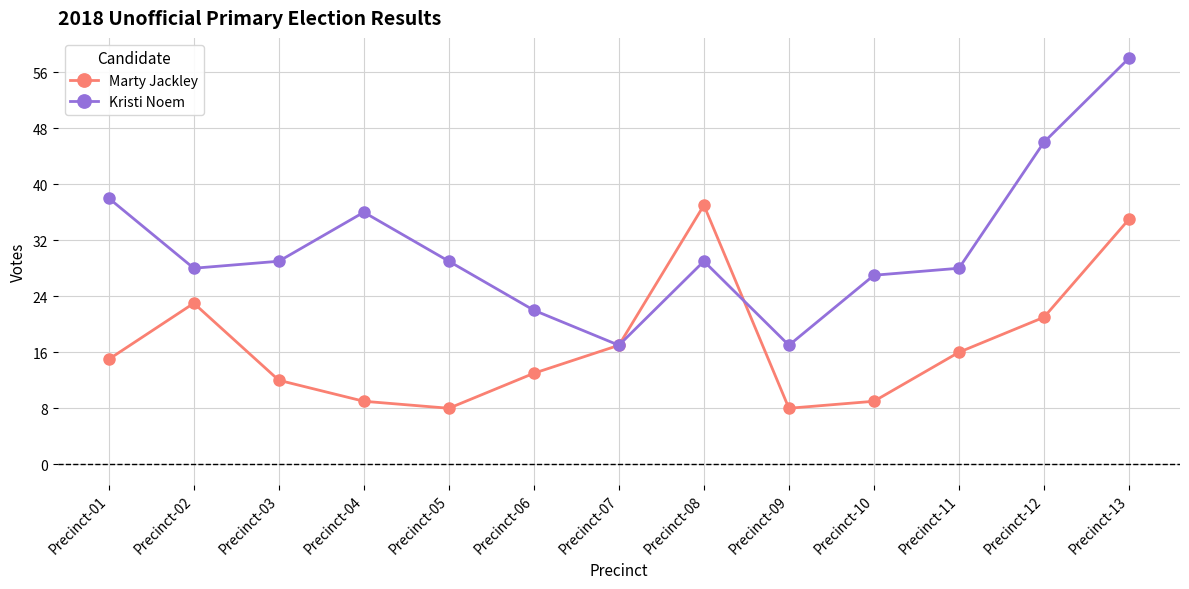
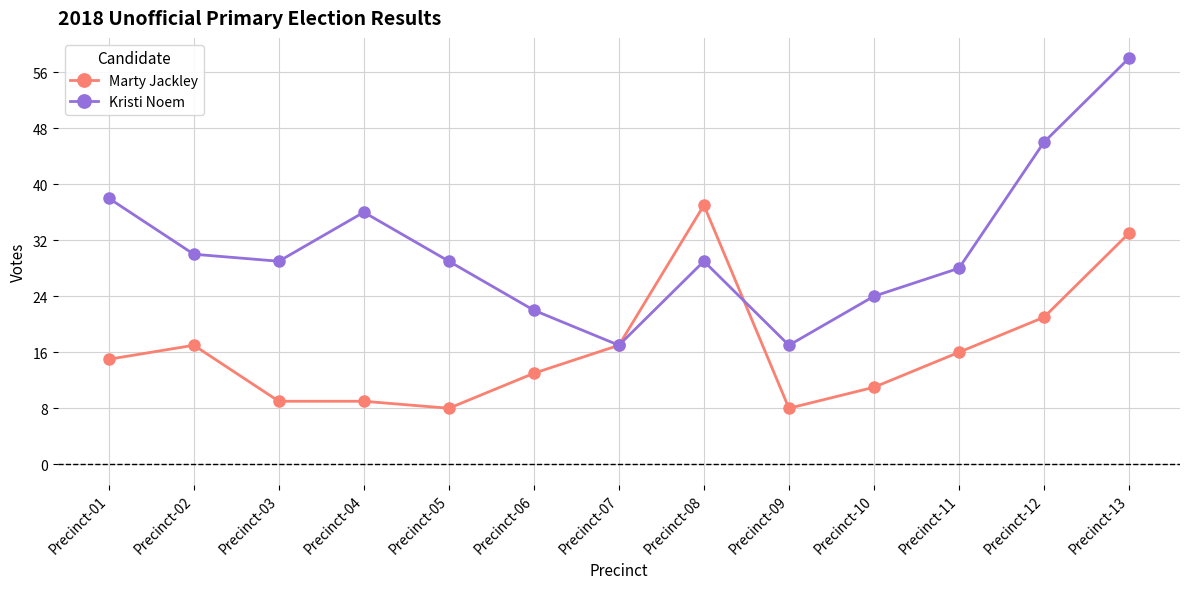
  {
    "Marty Jackley": {
      "Precinct-01": 15,
-     "Precinct-02": 23,
-     "Precinct-03": 12,
+     "Precinct-02": 17,
+     "Precinct-03": 9,
      "Precinct-04": 9,
      "Precinct-05": 8,
      "Precinct-06": 13,
      "Precinct-08": 37,
      "Precinct-09": 8,
-     "Precinct-10": 9,
+     "Precinct-10": 11,
      "Precinct-11": 16,
      "Precinct-12": 21,
-     "Precinct-13": 35
+     "Precinct-13": 33
    },
    "Kristi Noem": {
      "Precinct-01": 38,
-     "Precinct-02": 28,
+     "Precinct-02": 30,
      "Precinct-03": 29,
      "Precinct-04": 36,
      "Precinct-05": 29,
      "Precinct-06": 22,
      "Precinct-08": 29,
      "Precinct-09": 17,
-     "Precinct-10": 27,
+     "Precinct-10": 24,
      "Precinct-11": 28,
      "Precinct-12": 46,
      "Precinct-13": 58
    }
  }
